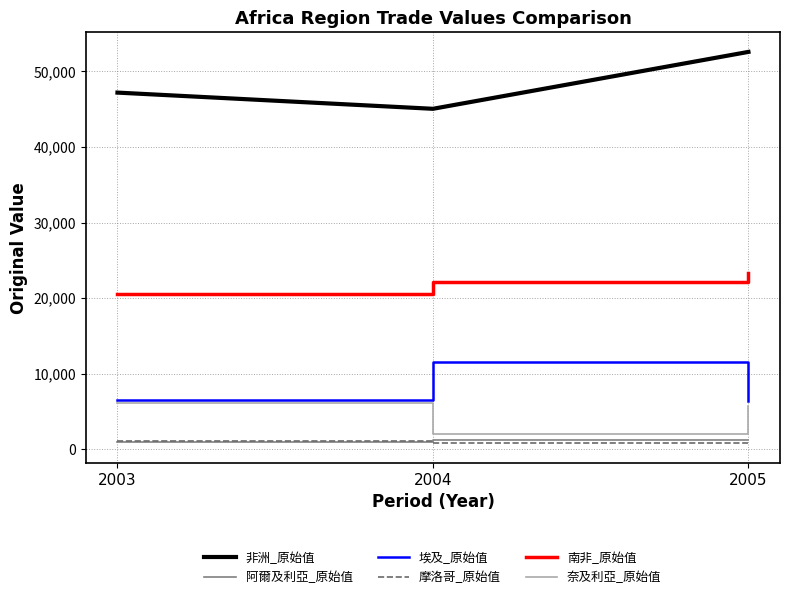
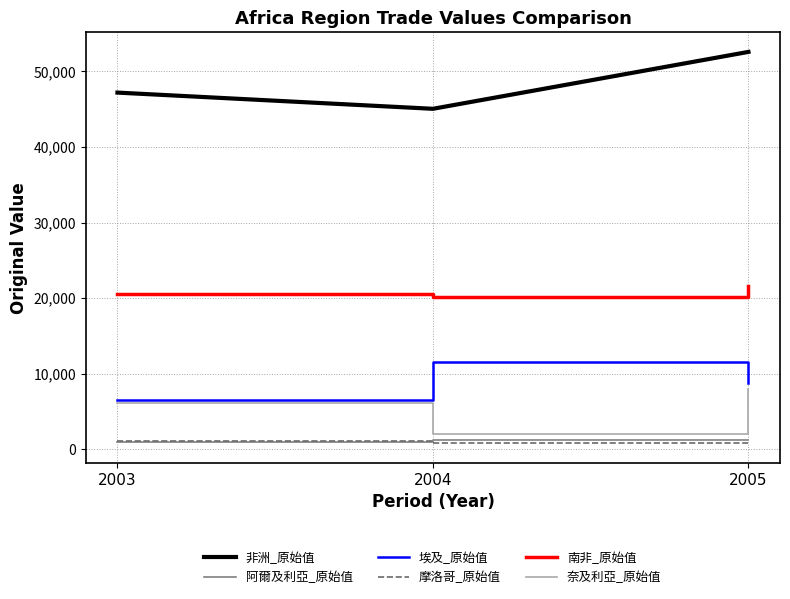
  {
    "非洲_原始值": {
      "2003": "47,000",
      "2004": "45,000",
      "2005": "53,000"
    },
    "埃及_原始值": {
      "2004": "12,000",
-     "2005": "6,000"
+     "2005": "9,000"
    },
    "南非_原始值": {
      "2003": "21,000",
-     "2004": "22,000",
-     "2005": "23,000"
+     "2004": "20,000",
+     "2005": "22,000"
    },
    "奈及利亞_原始值": {
      "2004": "2,000",
-     "2005": "6,000"
+     "2005": "8,000"
    }
  }
